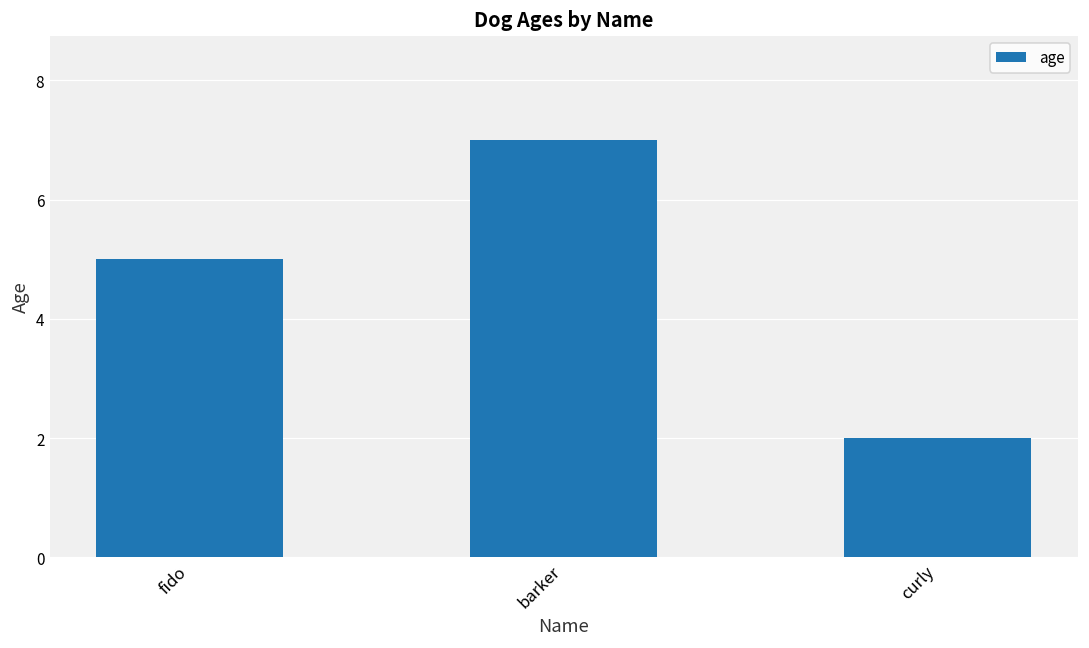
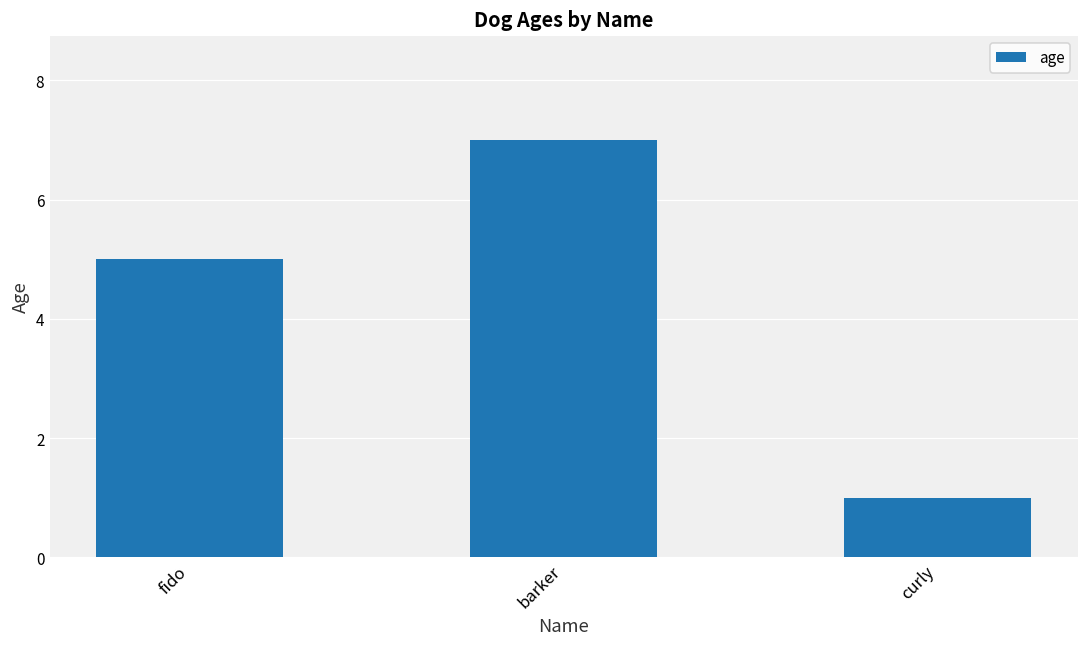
  {
    "fido": 5,
    "barker": 7,
-   "curly": 2
+   "curly": 1
  }
